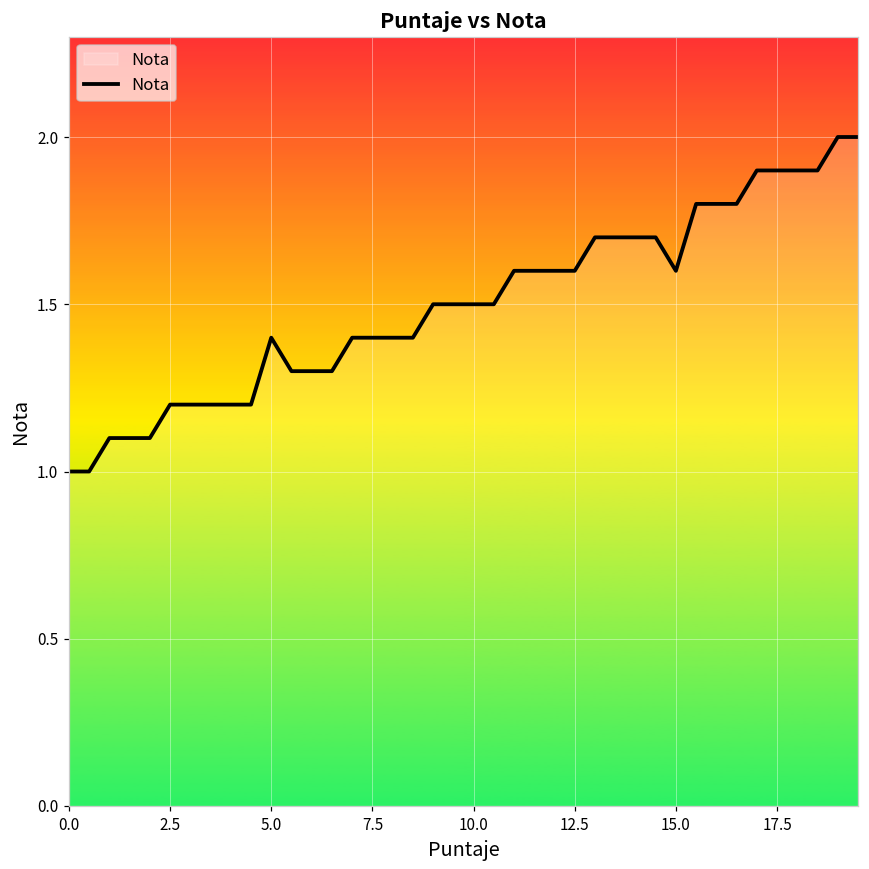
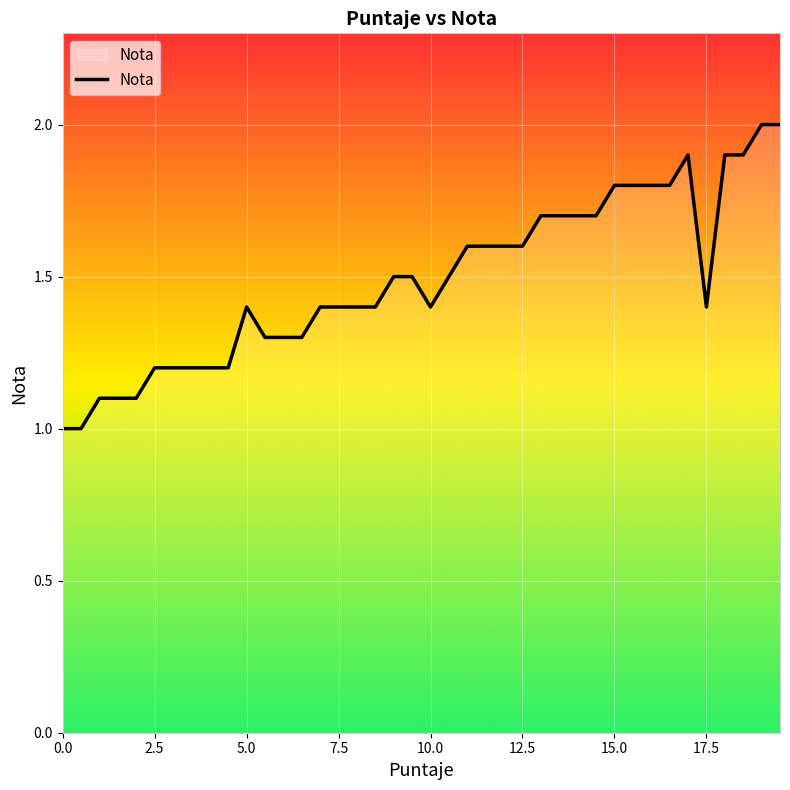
  {
    "0.0": 1.0,
    "2.5": 1.2,
    "5.0": 1.4,
    "7.5": 1.4,
-   "10.0": 1.5,
+   "10.0": 1.4,
    "12.5": 1.6,
-   "15.0": 1.6,
-   "17.5": 1.9
+   "15.0": 1.8,
+   "17.5": 1.4
  }
